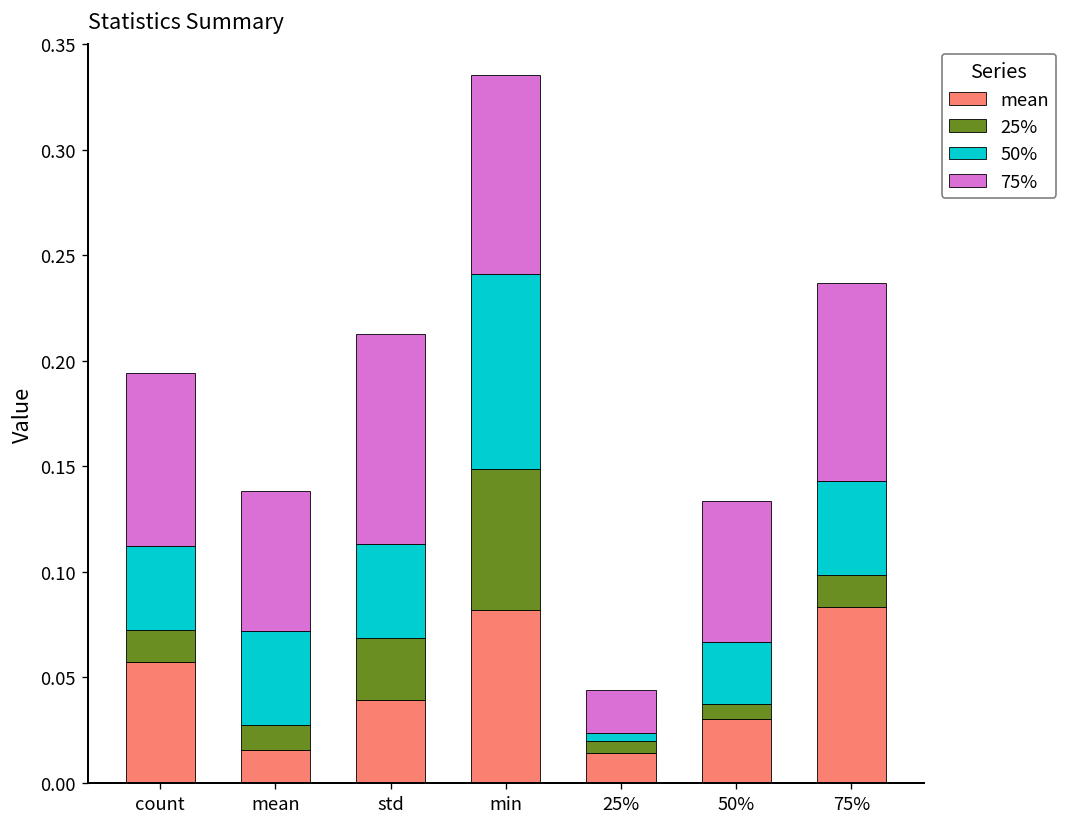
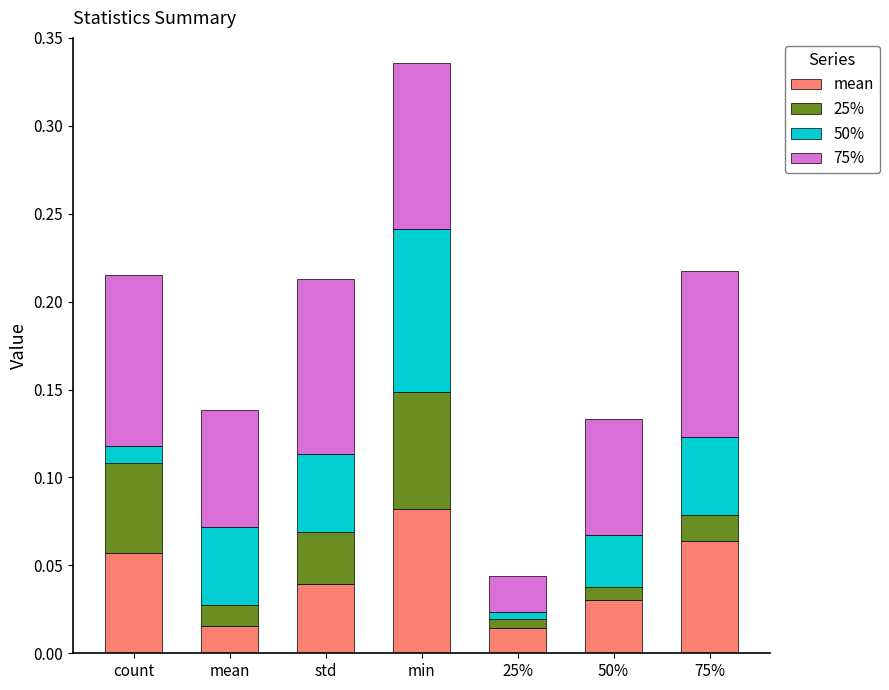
  {
    "mean": {
      "count": 0.057,
      "mean": 0.016,
      "std": 0.039,
      "min": 0.082,
      "25%": 0.014,
      "50%": 0.031,
-     "75%": 0.084
+     "75%": 0.064
    },
    "25%": {
-     "count": 0.016,
+     "count": 0.051,
      "mean": 0.012,
      "std": 0.030,
      "min": 0.067,
      "25%": 0.005,
      "50%": 0.007,
      "75%": 0.015
    },
    "50%": {
-     "count": 0.039,
+     "count": 0.010,
      "mean": 0.045,
      "std": 0.045,
      "min": 0.093,
      "25%": 0.004,
      "50%": 0.030,
      "75%": 0.045
    },
    "75%": {
-     "count": 0.082,
+     "count": 0.097,
      "mean": 0.067,
      "std": 0.099,
      "min": 0.094,
      "25%": 0.020,
      "50%": 0.067,
      "75%": 0.094
    }
  }
